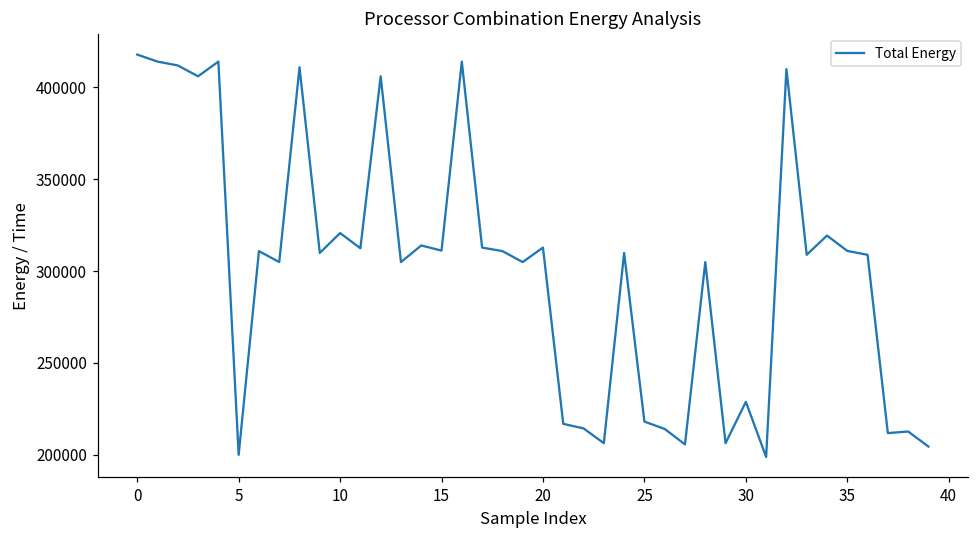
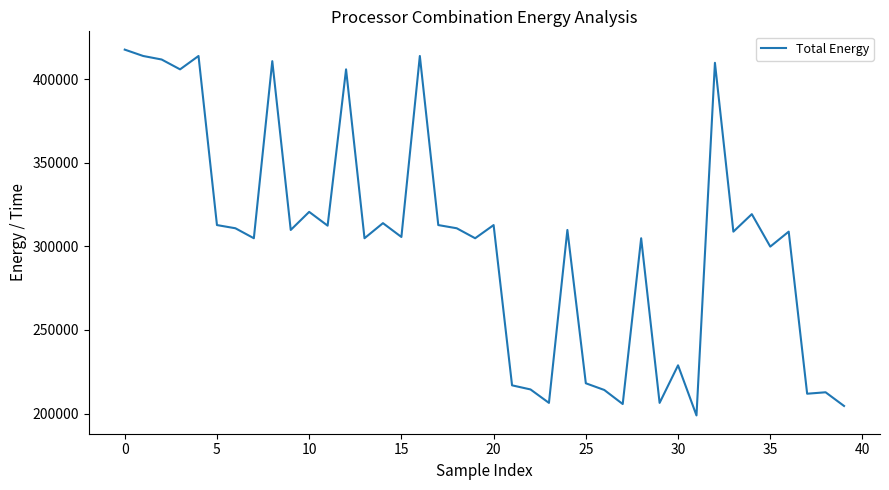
  {
    "0": 418000,
-   "5": 200000,
+   "5": 313000,
    "10": 321000,
-   "15": 311000,
+   "15": 306000,
    "20": 313000,
    "25": 218000,
    "30": 229000,
-   "35": 311000
+   "35": 300000
  }
